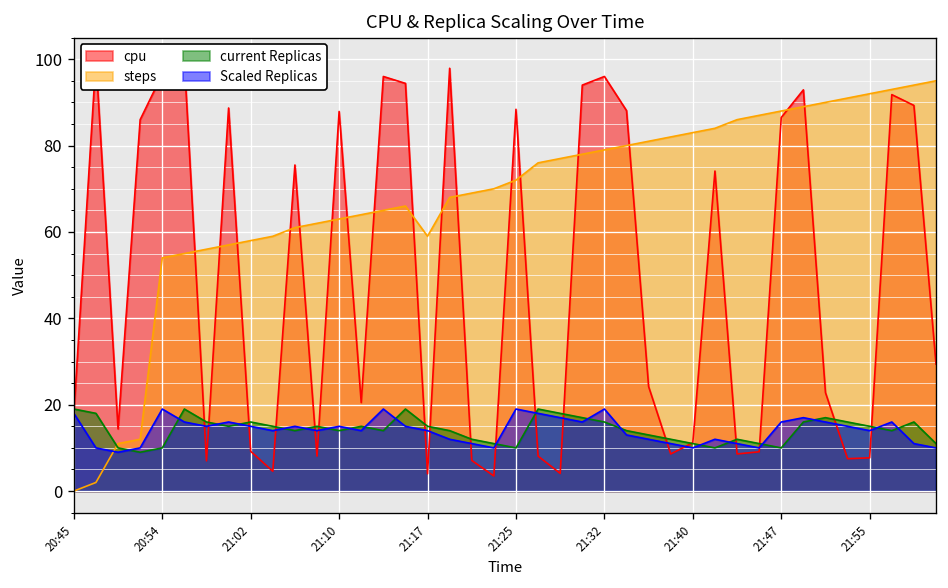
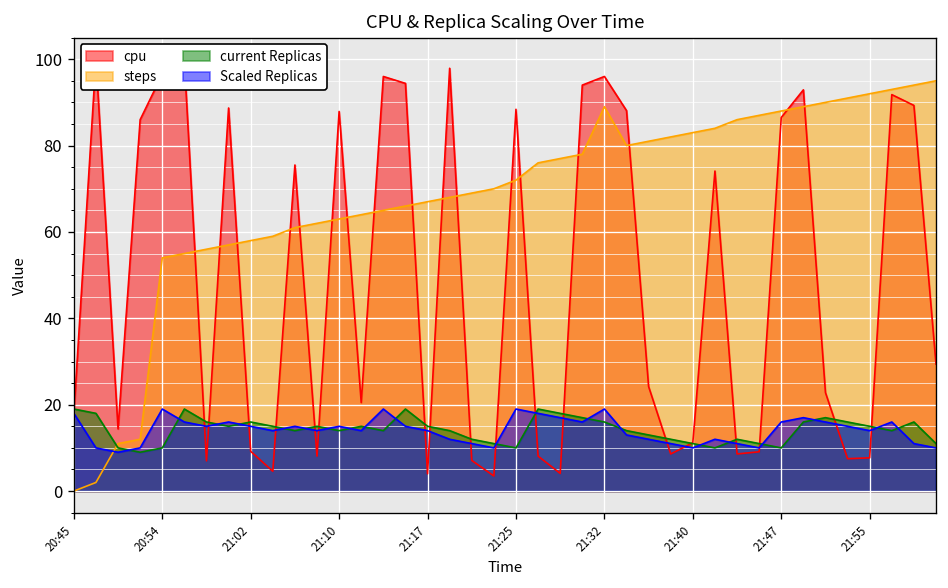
  {
    "cpu": {
      "21:02": 9,
      "21:10": 88,
      "21:17": 4,
      "21:25": 88,
      "21:32": 96,
      "21:47": 87,
      "21:55": 8
    },
    "steps": {
      "20:45": 0,
      "20:54": 54,
      "21:02": 58,
      "21:10": 63,
-     "21:17": 59,
+     "21:17": 67,
      "21:25": 72,
-     "21:32": 79,
+     "21:32": 89,
      "21:40": 83,
      "21:47": 88,
      "21:55": 92
    },
    "current Replicas": {
      "20:45": 19,
      "20:54": 10,
      "21:02": 16,
      "21:10": 14,
      "21:17": 15,
      "21:25": 10,
      "21:32": 16,
      "21:47": 10,
      "21:55": 15
    },
    "Scaled Replicas": {
      "20:54": 19,
      "21:02": 15,
      "21:10": 15,
      "21:17": 14,
      "21:25": 19,
      "21:32": 19,
      "21:40": 10,
      "21:47": 16,
      "21:55": 14
    }
  }
